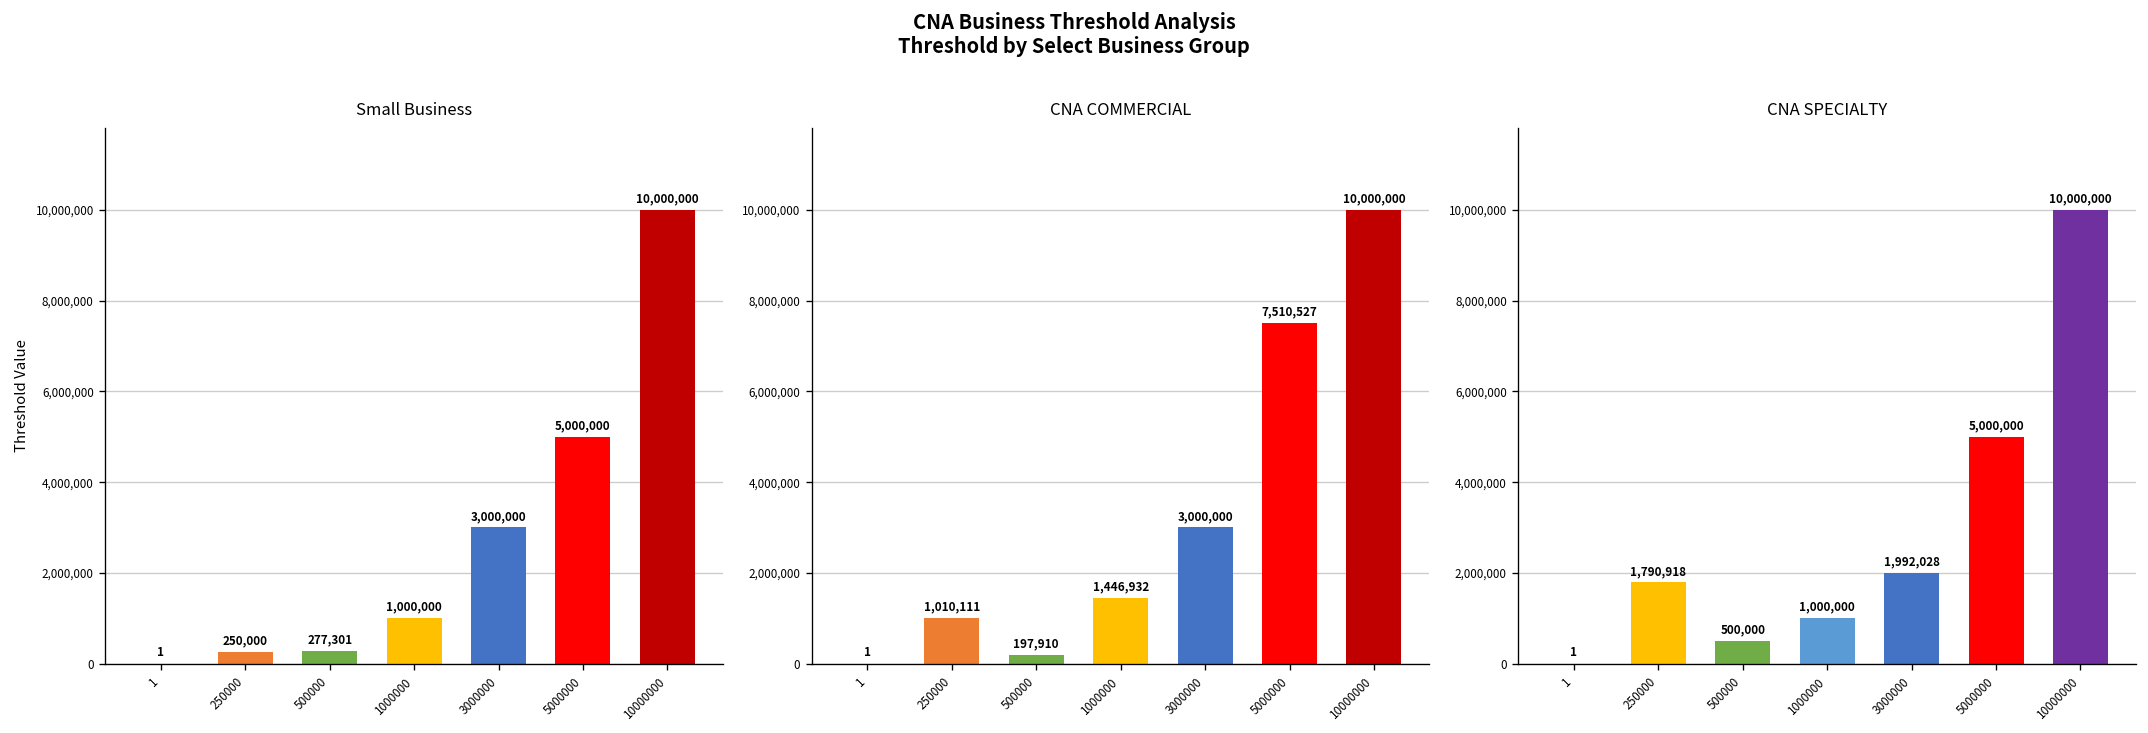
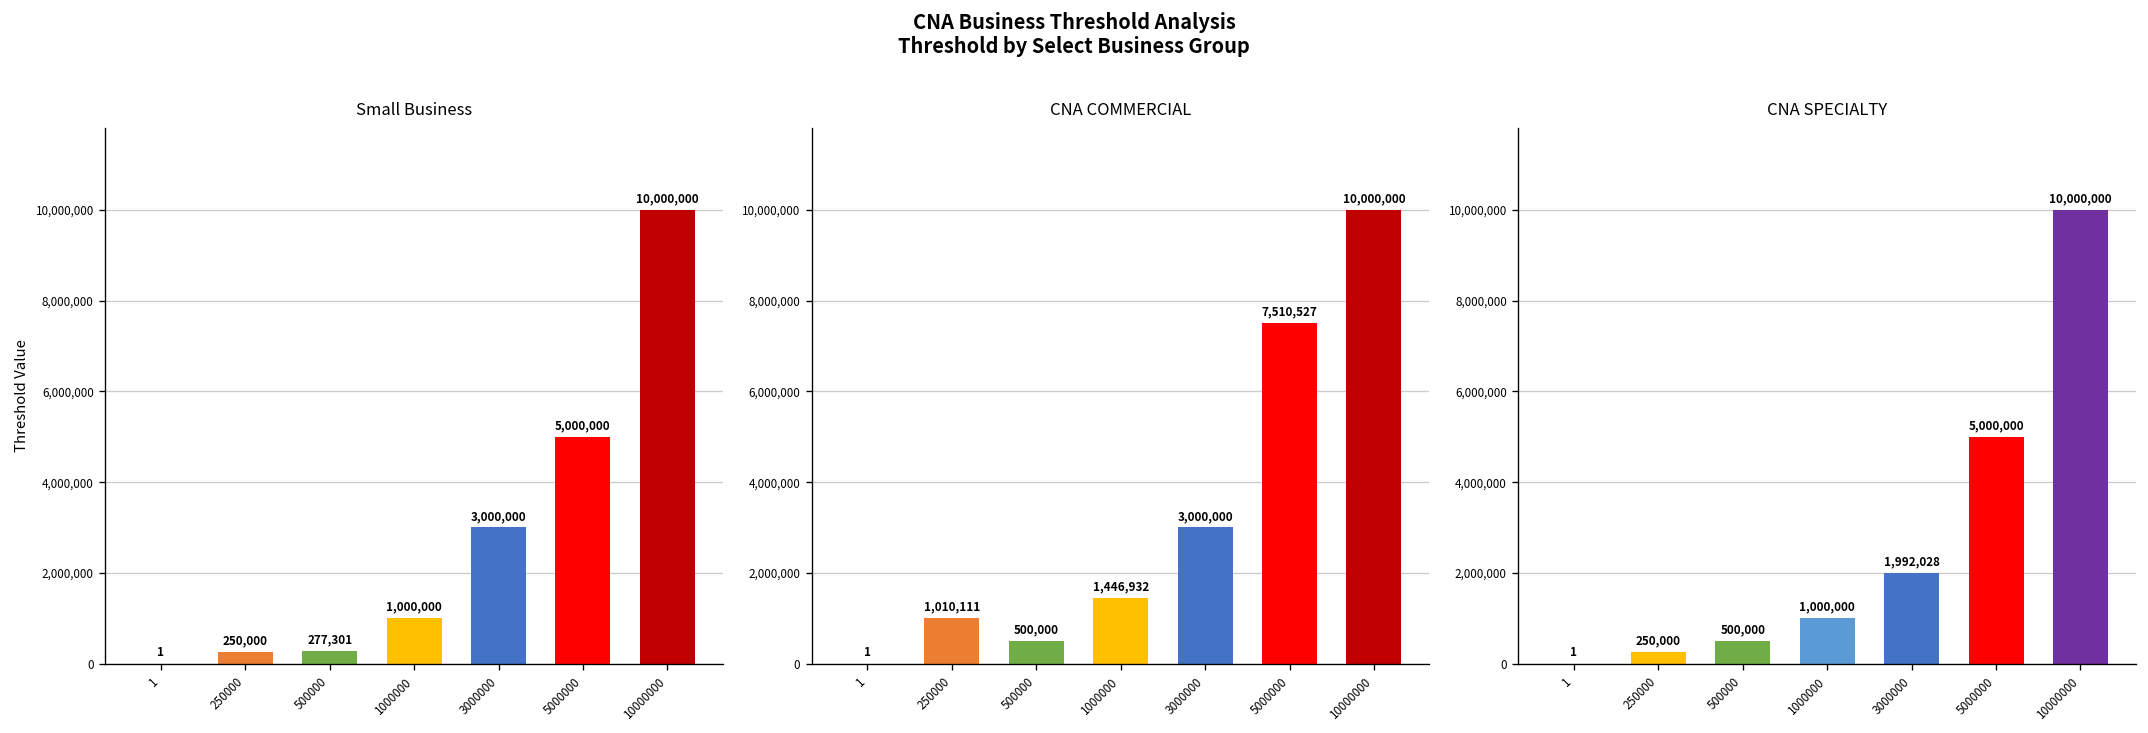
  {
    "Small Business": {
      "1": "1",
      "250000": "250,000",
      "500000": "277,301",
      "1000000": "1,000,000",
      "3000000": "3,000,000",
      "5000000": "5,000,000",
      "10000000": "10,000,000"
    },
    "CNA COMMERCIAL": {
      "1": "1",
      "250000": "1,010,111",
-     "500000": "197,910",
+     "500000": "500,000",
      "1000000": "1,446,932",
      "3000000": "3,000,000",
      "5000000": "7,510,527",
      "10000000": "10,000,000"
    },
    "CNA SPECIALTY": {
      "1": "1",
-     "250000": "1,790,918",
+     "250000": "250,000",
      "500000": "500,000",
      "1000000": "1,000,000",
      "3000000": "1,992,028",
      "5000000": "5,000,000",
      "10000000": "10,000,000"
    }
  }
